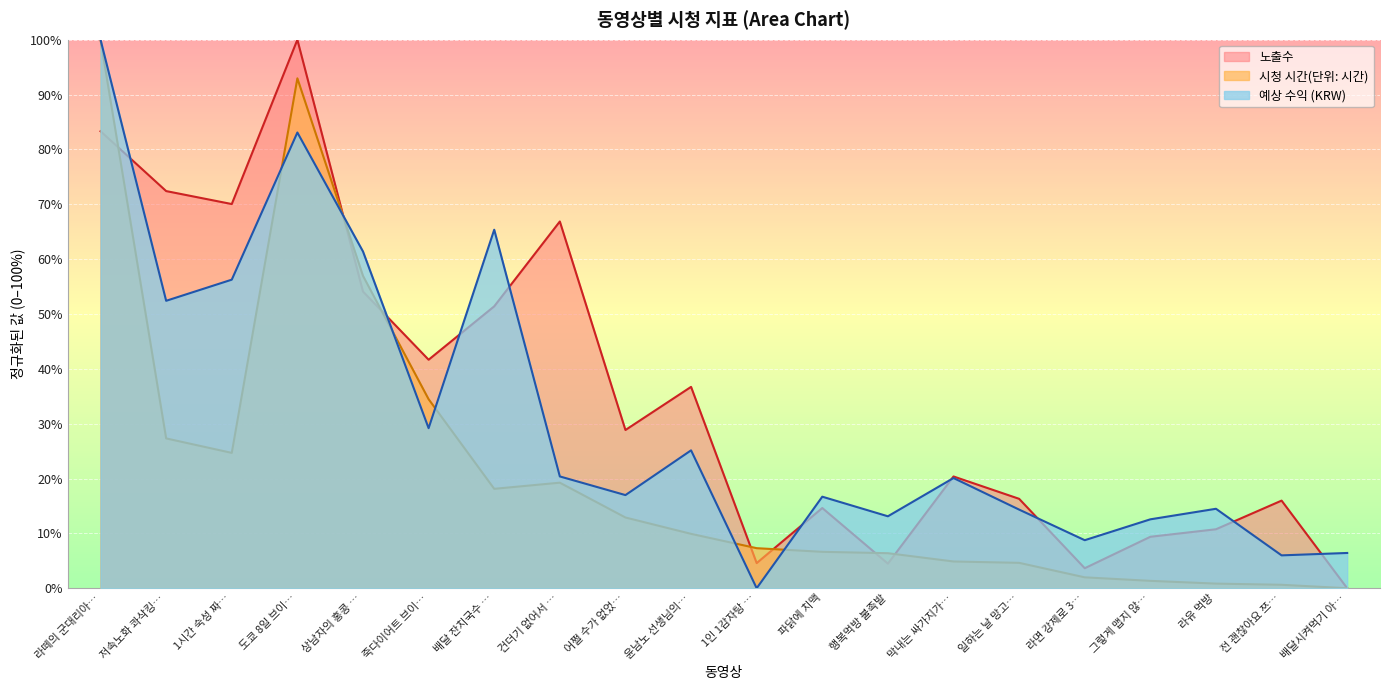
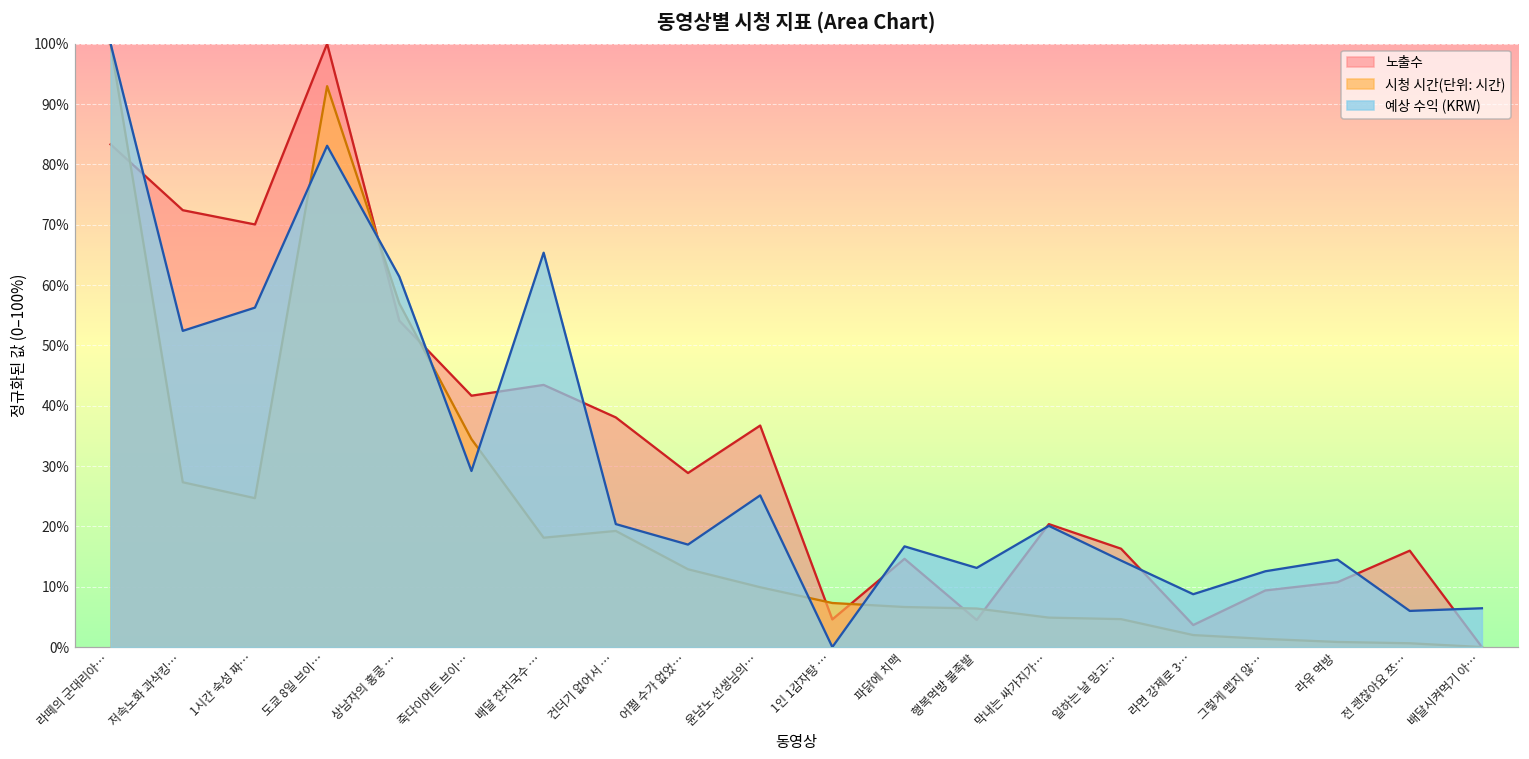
  {
    "노출수": {
      "라떼의 군대리아…": "83%",
      "저속노화 콰삭킹…": "72%",
      "1시간 숙성 짜…": "70%",
      "도쿄 8일 브이…": "100%",
      "상남자의 홍콩 …": "54%",
      "죽다이어트 브이…": "42%",
-     "배달 잔치국수 …": "51%",
-     "건더기 없어서 …": "67%",
+     "배달 잔치국수 …": "43%",
+     "건더기 없어서 …": "38%",
      "어쩔 수가 없었…": "29%",
      "윤남노 선생님의…": "37%",
      "1인 1감자탕 …": "5%",
      "파닭에 치맥": "15%",
      "행복먹방 불족발": "4%",
      "일하는 날 망고…": "16%",
      "라면 강제로 3…": "4%",
      "그렇게 맵지 않…": "9%",
      "라유 먹방": "11%",
      "전 괜찮아요 쯔…": "16%"
    },
    "시청 시간(단위: 시간)": {
      "저속노화 콰삭킹…": "27%",
      "1시간 숙성 짜…": "25%",
      "도쿄 8일 브이…": "93%",
      "상남자의 홍콩 …": "57%",
      "죽다이어트 브이…": "34%",
      "배달 잔치국수 …": "18%",
      "건더기 없어서 …": "19%",
      "어쩔 수가 없었…": "13%",
      "윤남노 선생님의…": "10%",
      "1인 1감자탕 …": "7%",
      "파닭에 치맥": "7%",
      "행복먹방 불족발": "6%",
      "막내는 싸가지가…": "5%",
      "일하는 날 망고…": "5%",
      "라면 강제로 3…": "2%",
      "그렇게 맵지 않…": "1%",
      "라유 먹방": "1%",
      "전 괜찮아요 쯔…": "1%"
    },
    "예상 수익 (KRW)": {
      "저속노화 콰삭킹…": "52%",
      "1시간 숙성 짜…": "56%",
      "도쿄 8일 브이…": "83%",
      "상남자의 홍콩 …": "61%",
      "죽다이어트 브이…": "29%",
      "배달 잔치국수 …": "65%",
      "건더기 없어서 …": "20%",
      "어쩔 수가 없었…": "17%",
      "윤남노 선생님의…": "25%",
      "1인 1감자탕 …": "0%",
      "파닭에 치맥": "17%",
      "행복먹방 불족발": "13%",
      "일하는 날 망고…": "14%",
      "라면 강제로 3…": "9%",
      "그렇게 맵지 않…": "13%",
      "라유 먹방": "14%",
      "전 괜찮아요 쯔…": "6%",
      "배달시켜먹기 아…": "6%"
    }
  }
